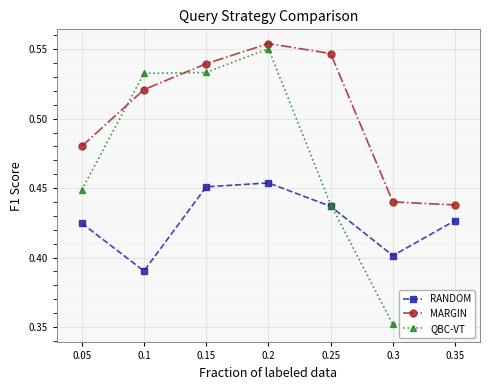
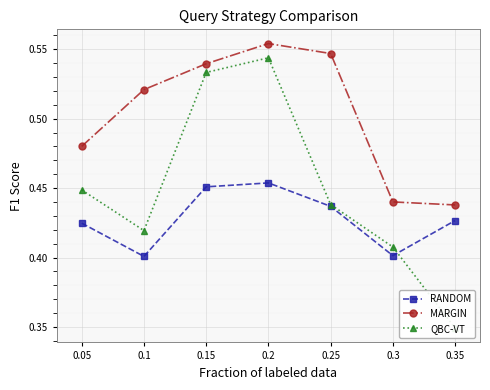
  {
    "RANDOM": {
      "0.05": 0.425,
-     "0.1": 0.390,
+     "0.1": 0.401,
      "0.15": 0.451,
      "0.2": 0.454,
      "0.3": 0.401,
      "0.35": 0.427
    },
    "MARGIN": {
      "0.05": 0.480,
      "0.1": 0.521,
      "0.15": 0.540,
      "0.2": 0.554,
      "0.25": 0.547,
      "0.3": 0.440,
      "0.35": 0.438
    },
    "QBC-VT": {
      "0.05": 0.449,
-     "0.1": 0.533,
+     "0.1": 0.419,
      "0.15": 0.533,
-     "0.2": 0.550,
-     "0.3": 0.352
+     "0.2": 0.544,
+     "0.3": 0.408
    }
  }
